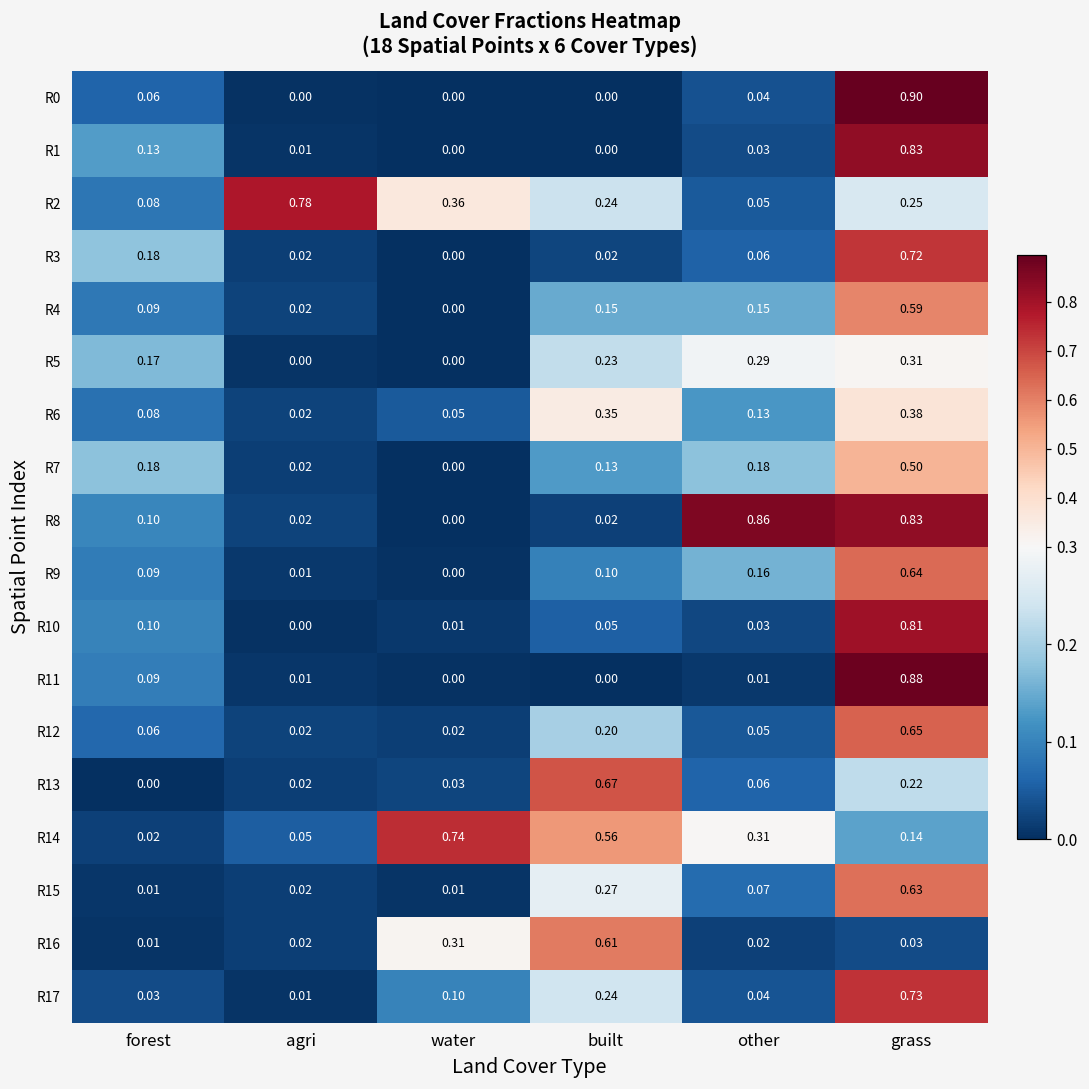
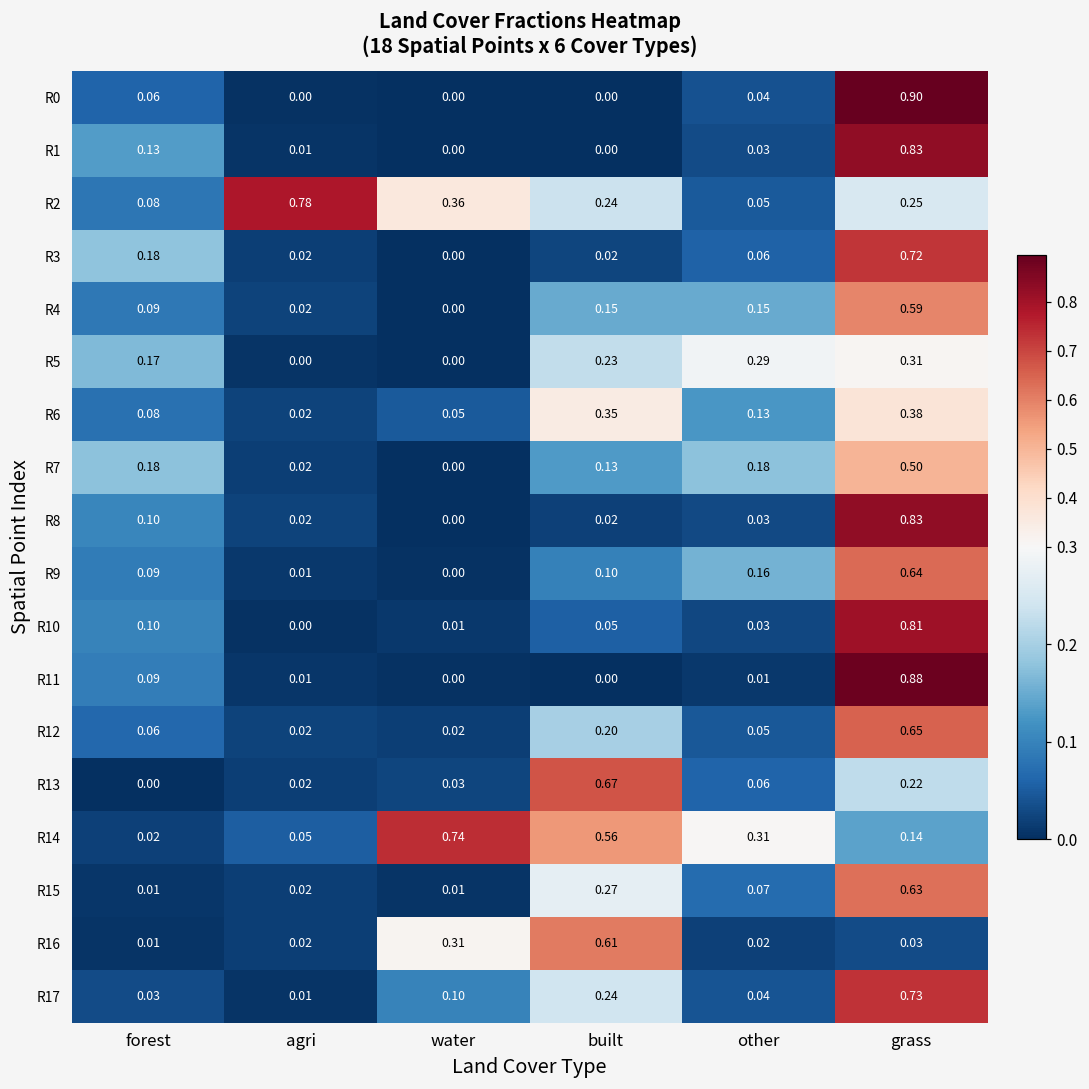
  {
    "R0": {
      "forest": 0.06,
      "agri": 0.00,
      "water": 0.00,
      "built": 0.00,
      "other": 0.04,
      "grass": 0.90
    },
    "R1": {
      "forest": 0.13,
      "agri": 0.01,
      "water": 0.00,
      "built": 0.00,
      "other": 0.03,
      "grass": 0.83
    },
    "R2": {
      "forest": 0.08,
      "agri": 0.78,
      "water": 0.36,
      "built": 0.24,
      "other": 0.05,
      "grass": 0.25
    },
    "R3": {
      "forest": 0.18,
      "agri": 0.02,
      "water": 0.00,
      "built": 0.02,
      "other": 0.06,
      "grass": 0.72
    },
    "R4": {
      "forest": 0.09,
      "agri": 0.02,
      "water": 0.00,
      "built": 0.15,
      "other": 0.15,
      "grass": 0.59
    },
    "R5": {
      "forest": 0.17,
      "agri": 0.00,
      "water": 0.00,
      "built": 0.23,
      "other": 0.29,
      "grass": 0.31
    },
    "R6": {
      "forest": 0.08,
      "agri": 0.02,
      "water": 0.05,
      "built": 0.35,
      "other": 0.13,
      "grass": 0.38
    },
    "R7": {
      "forest": 0.18,
      "agri": 0.02,
      "water": 0.00,
      "built": 0.13,
      "other": 0.18,
      "grass": 0.50
    },
    "R8": {
      "forest": 0.10,
      "agri": 0.02,
      "water": 0.00,
      "built": 0.02,
-     "other": 0.86,
+     "other": 0.03,
      "grass": 0.83
    },
    "R9": {
      "forest": 0.09,
      "agri": 0.01,
      "water": 0.00,
      "built": 0.10,
      "other": 0.16,
      "grass": 0.64
    },
    "R10": {
      "forest": 0.10,
      "agri": 0.00,
      "water": 0.01,
      "built": 0.05,
      "other": 0.03,
      "grass": 0.81
    },
    "R11": {
      "forest": 0.09,
      "agri": 0.01,
      "water": 0.00,
      "built": 0.00,
      "other": 0.01,
      "grass": 0.88
    },
    "R12": {
      "forest": 0.06,
      "agri": 0.02,
      "water": 0.02,
      "built": 0.20,
      "other": 0.05,
      "grass": 0.65
    },
    "R13": {
      "forest": 0.00,
      "agri": 0.02,
      "water": 0.03,
      "built": 0.67,
      "other": 0.06,
      "grass": 0.22
    },
    "R14": {
      "forest": 0.02,
      "agri": 0.05,
      "water": 0.74,
      "built": 0.56,
      "other": 0.31,
      "grass": 0.14
    },
    "R15": {
      "forest": 0.01,
      "agri": 0.02,
      "water": 0.01,
      "built": 0.27,
      "other": 0.07,
      "grass": 0.63
    },
    "R16": {
      "forest": 0.01,
      "agri": 0.02,
      "water": 0.31,
      "built": 0.61,
      "other": 0.02,
      "grass": 0.03
    },
    "R17": {
      "forest": 0.03,
      "agri": 0.01,
      "water": 0.10,
      "built": 0.24,
      "other": 0.04,
      "grass": 0.73
    }
  }
